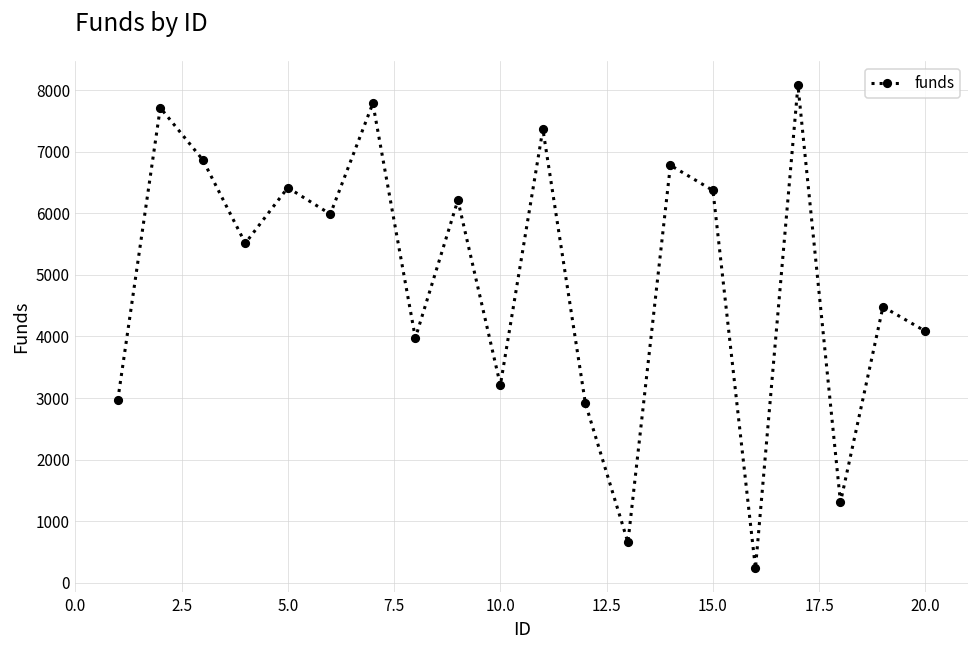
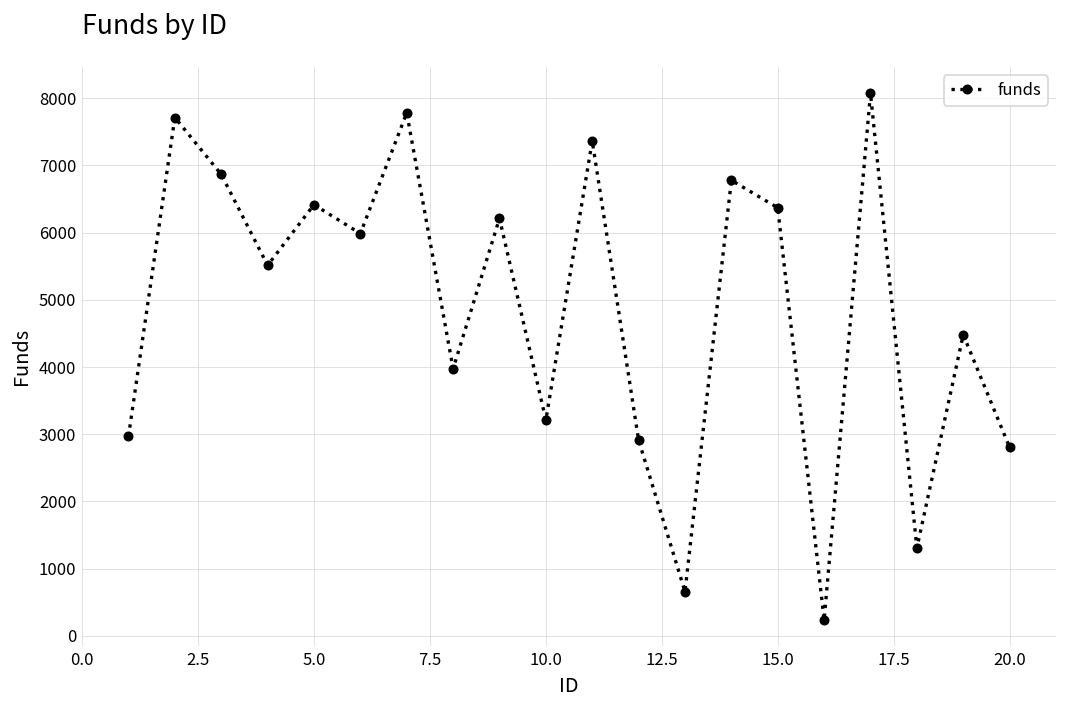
  {
    "5.0": 6400,
    "10.0": 3200,
    "15.0": 6400,
-   "20.0": 4100
+   "20.0": 2800
  }
